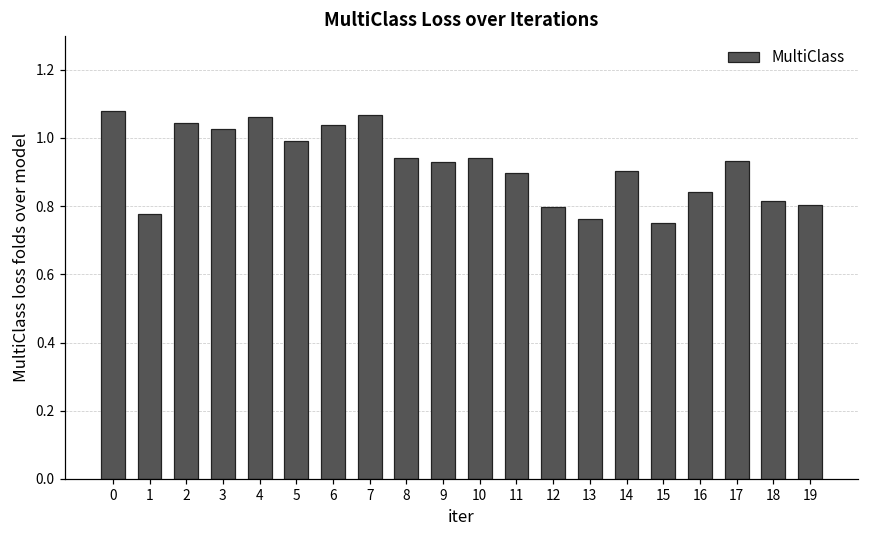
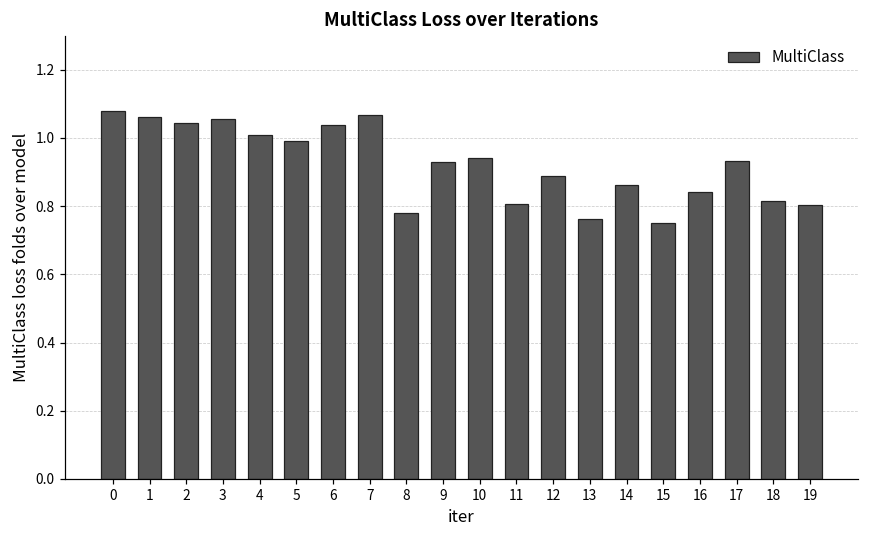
  {
    "0": 1.08,
-   "1": 0.78,
+   "1": 1.06,
    "2": 1.04,
-   "3": 1.03,
-   "4": 1.06,
+   "3": 1.06,
+   "4": 1.01,
    "5": 0.99,
    "6": 1.04,
    "7": 1.07,
-   "8": 0.94,
+   "8": 0.78,
    "9": 0.93,
    "10": 0.94,
-   "11": 0.90,
-   "12": 0.80,
+   "11": 0.81,
+   "12": 0.89,
    "13": 0.76,
-   "14": 0.90,
+   "14": 0.86,
    "15": 0.75,
    "16": 0.84,
    "17": 0.93,
    "18": 0.81,
    "19": 0.80
  }
